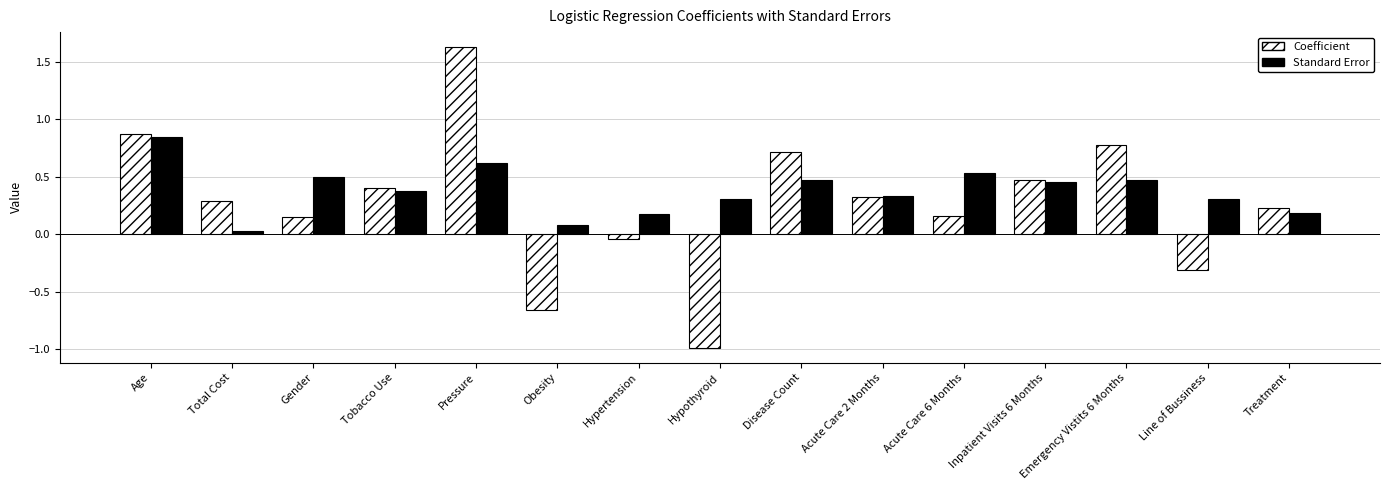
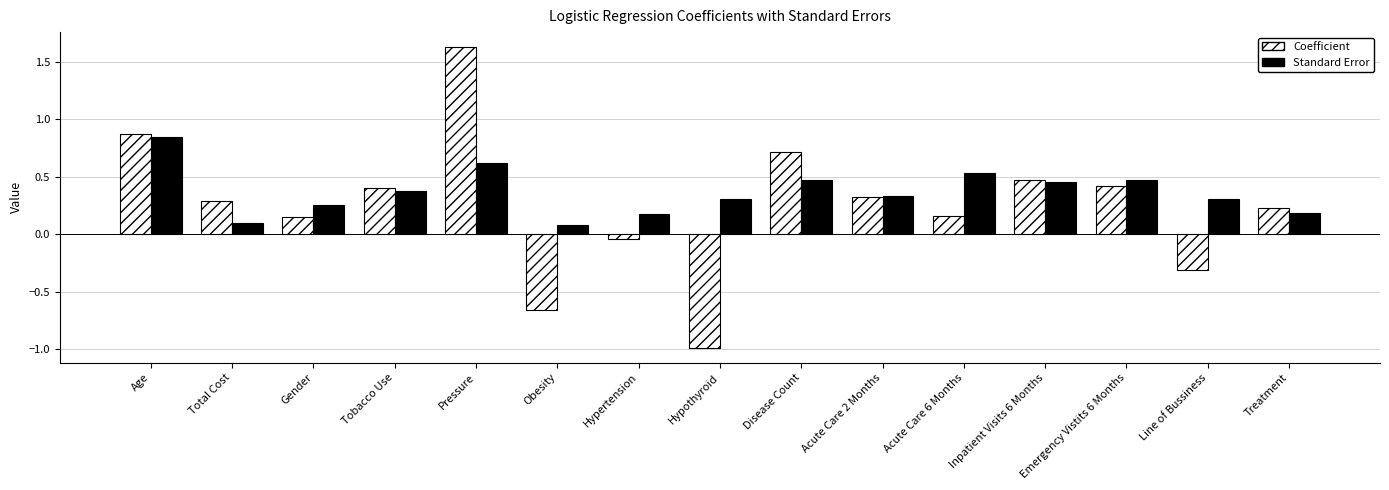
  {
    "Coefficient": {
      "Age": 0.88,
      "Total Cost": 0.29,
      "Gender": 0.15,
      "Tobacco Use": 0.40,
      "Pressure": 1.63,
      "Obesity": -0.66,
      "Hypertension": -0.04,
      "Hypothyroid": -0.99,
      "Disease Count": 0.71,
      "Acute Care 2 Months": 0.32,
      "Acute Care 6 Months": 0.16,
      "Inpatient Visits 6 Months": 0.47,
-     "Emergency Vistits 6 Months": 0.78,
+     "Emergency Vistits 6 Months": 0.42,
      "Line of Bussiness": -0.31,
      "Treatment": 0.23
    },
    "Standard Error": {
      "Age": 0.85,
-     "Total Cost": 0.03,
-     "Gender": 0.50,
+     "Total Cost": 0.10,
+     "Gender": 0.25,
      "Tobacco Use": 0.38,
      "Pressure": 0.62,
      "Obesity": 0.08,
      "Hypertension": 0.18,
      "Hypothyroid": 0.31,
      "Disease Count": 0.47,
      "Acute Care 2 Months": 0.34,
      "Acute Care 6 Months": 0.53,
      "Inpatient Visits 6 Months": 0.45,
      "Emergency Vistits 6 Months": 0.47,
      "Line of Bussiness": 0.30,
      "Treatment": 0.18
    }
  }
